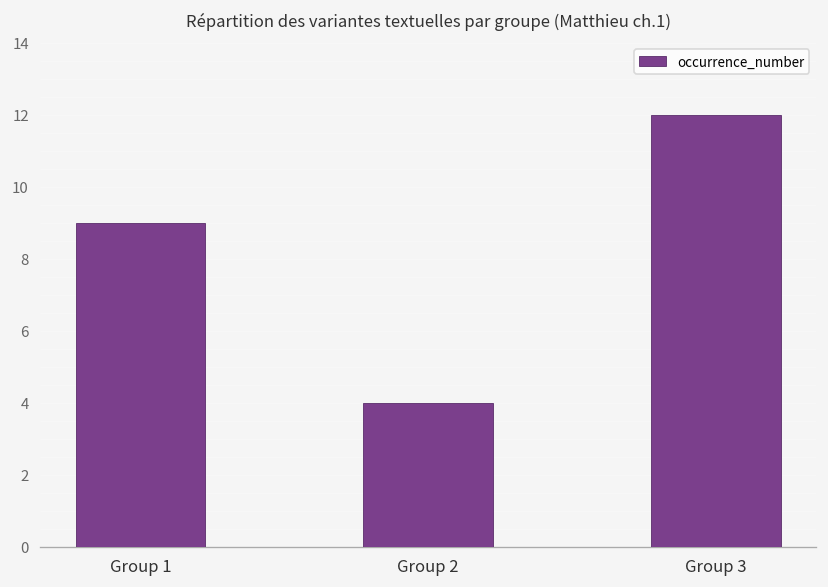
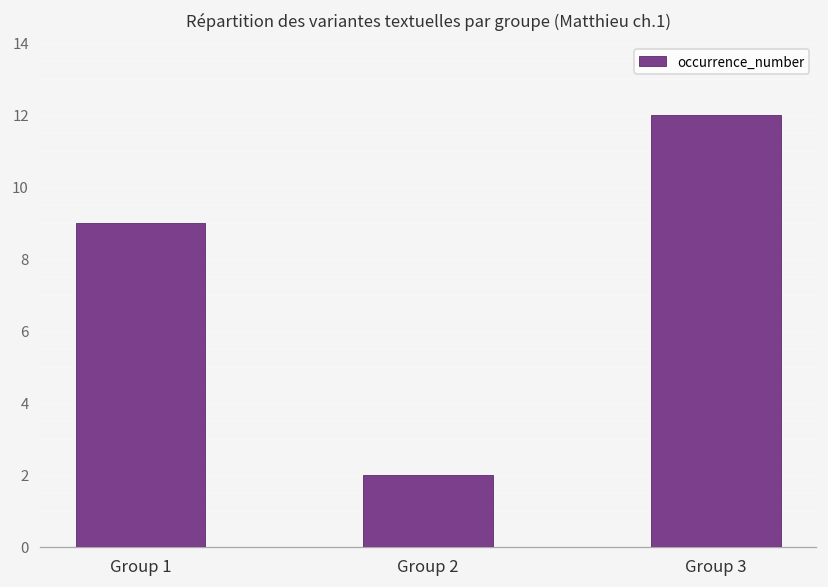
  {
    "Group 1": 9,
-   "Group 2": 4,
+   "Group 2": 2,
    "Group 3": 12
  }
